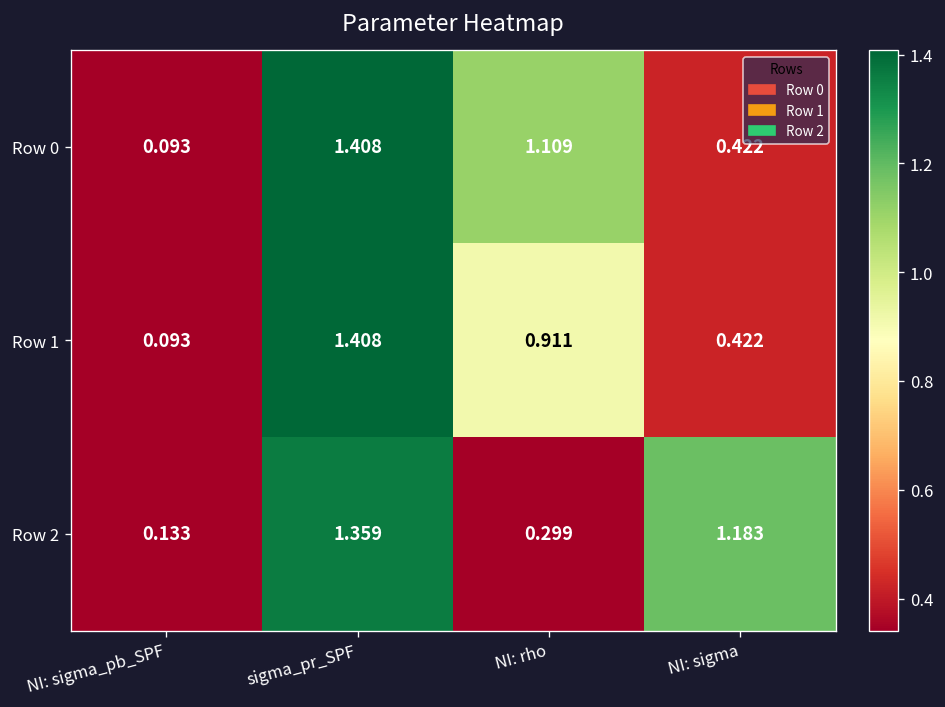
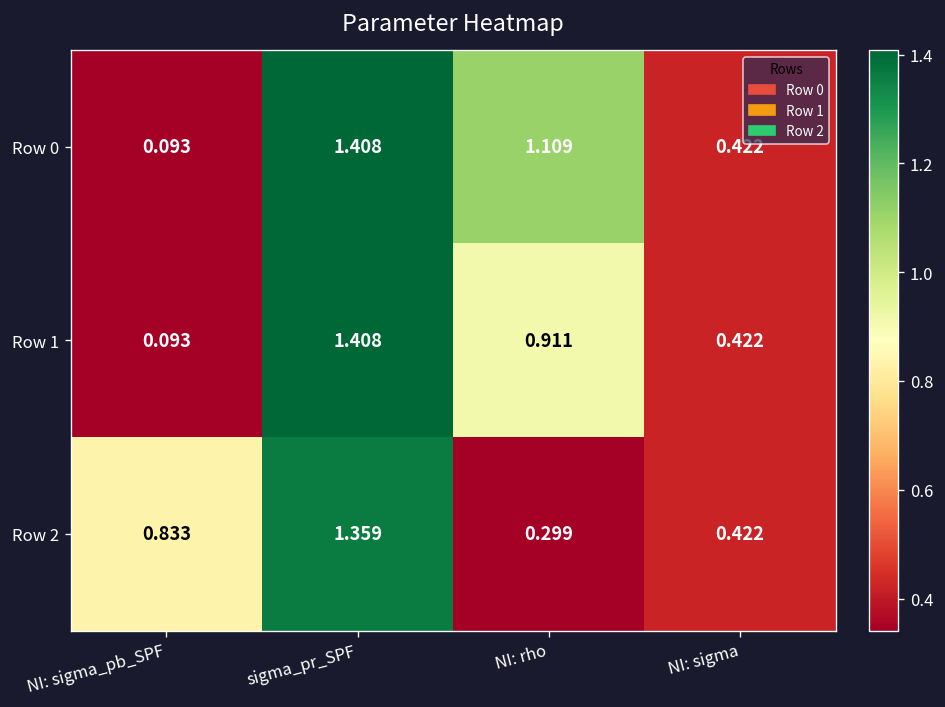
  {
    "Row 0": {
      "NI: sigma_pb_SPF": 0.093,
      "sigma_pr_SPF": 1.408,
      "NI: rho": 1.109,
      "NI: sigma": 0.422
    },
    "Row 1": {
      "NI: sigma_pb_SPF": 0.093,
      "sigma_pr_SPF": 1.408,
      "NI: rho": 0.911,
      "NI: sigma": 0.422
    },
    "Row 2": {
-     "NI: sigma_pb_SPF": 0.133,
+     "NI: sigma_pb_SPF": 0.833,
      "sigma_pr_SPF": 1.359,
      "NI: rho": 0.299,
-     "NI: sigma": 1.183
+     "NI: sigma": 0.422
    }
  }
